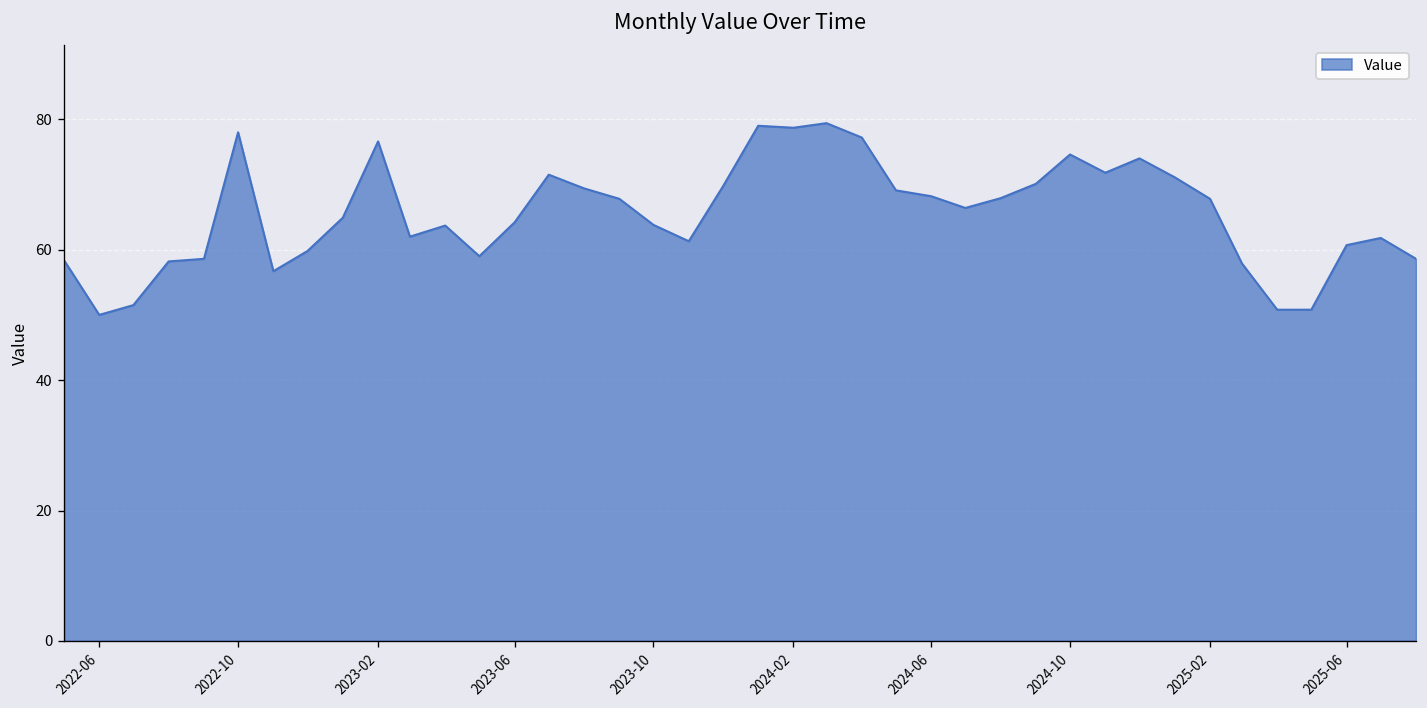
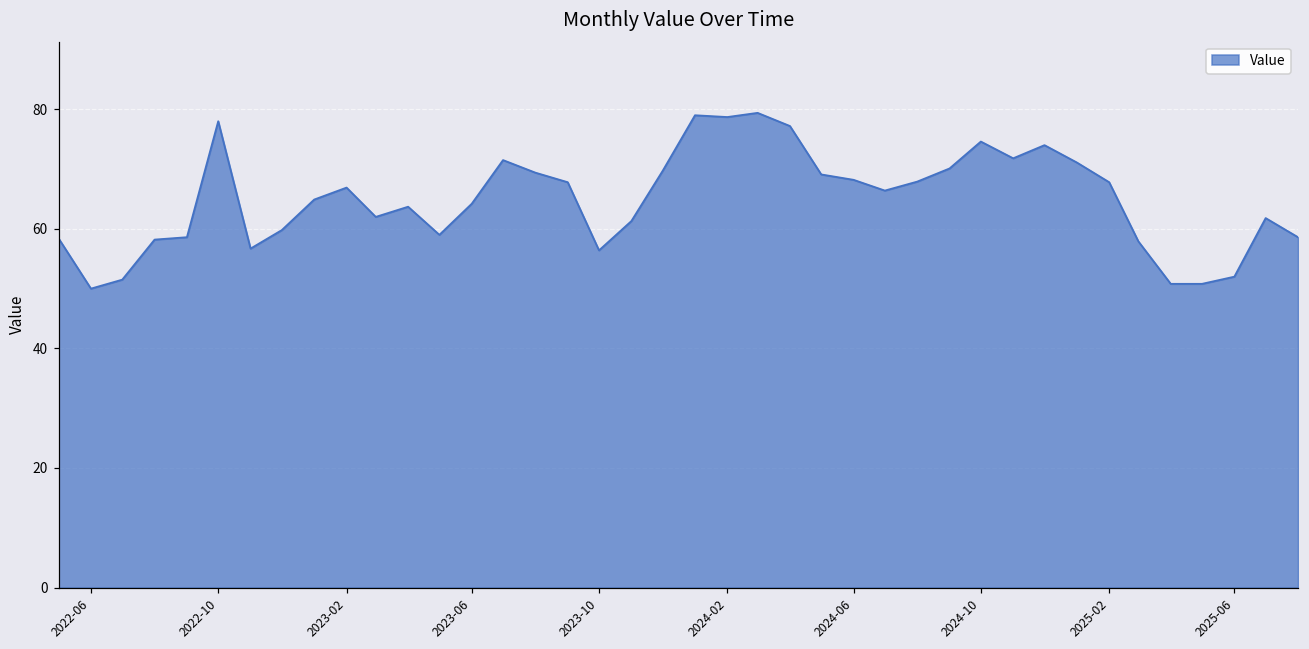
  {
    "2022-06": 50,
    "2022-10": 78,
-   "2023-02": 77,
+   "2023-02": 67,
    "2023-06": 64,
-   "2023-10": 64,
+   "2023-10": 56,
    "2024-02": 79,
    "2024-06": 68,
    "2024-10": 75,
    "2025-02": 68,
-   "2025-06": 61
+   "2025-06": 52
  }
